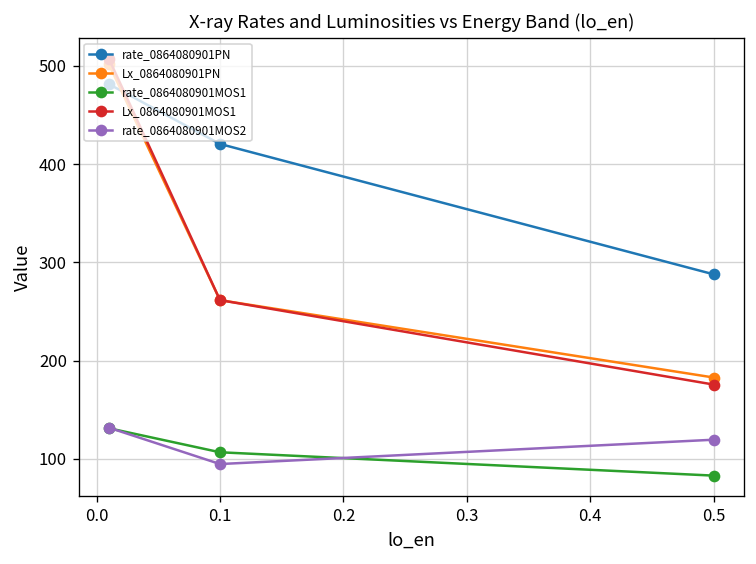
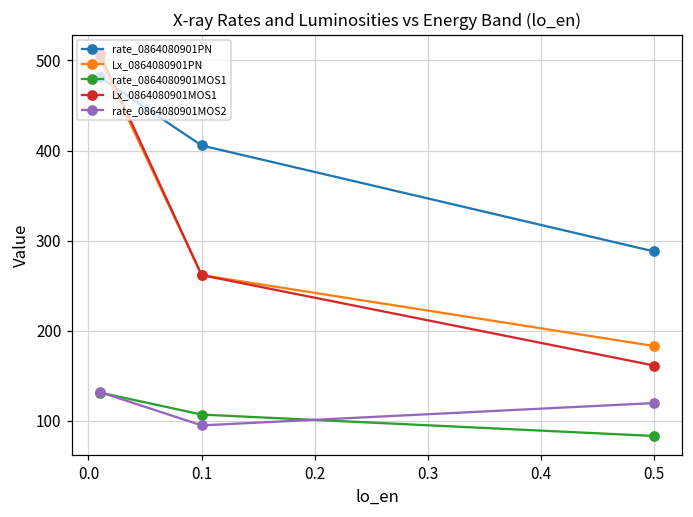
  {
    "rate_0864080901PN": {
-     "0.1": 420,
+     "0.1": 410,
      "0.5": 290
    },
    "Lx_0864080901PN": {
      "0.5": 180
    },
    "rate_0864080901MOS1": {
      "0.1": 110,
      "0.5": 80
    },
    "Lx_0864080901MOS1": {
-     "0.5": 180
+     "0.5": 160
    },
    "rate_0864080901MOS2": {
      "0.1": 90,
      "0.5": 120
    }
  }
